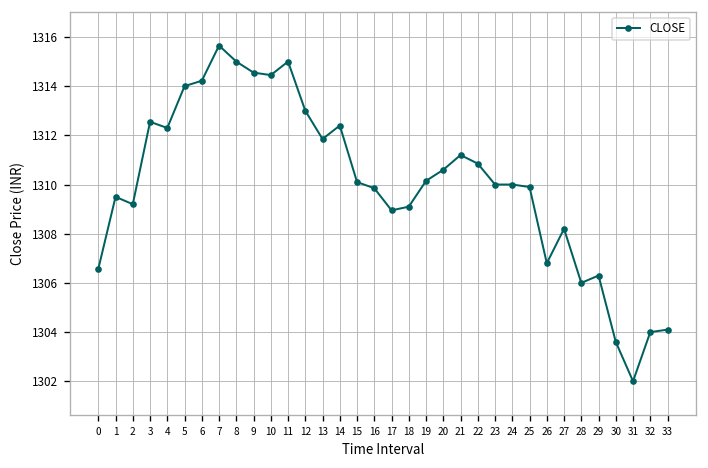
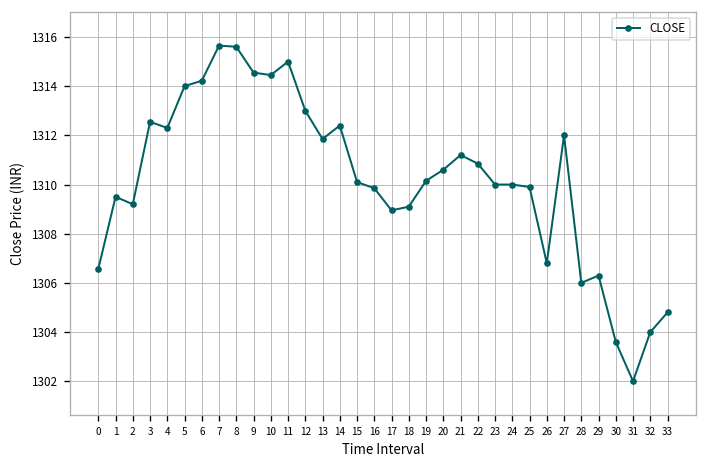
  {
    "0": 1306.6,
    "1": 1309.5,
    "2": 1309.2,
    "3": 1312.6,
    "4": 1312.3,
    "5": 1314.0,
    "6": 1314.2,
    "7": 1315.7,
-   "8": 1315.0,
+   "8": 1315.6,
    "9": 1314.6,
    "10": 1314.5,
    "11": 1315.0,
    "12": 1313.0,
    "13": 1311.9,
    "14": 1312.4,
    "15": 1310.1,
    "16": 1309.9,
    "17": 1309.0,
    "18": 1309.1,
    "19": 1310.2,
    "20": 1310.6,
    "21": 1311.2,
    "22": 1310.9,
    "23": 1310.0,
    "24": 1310.0,
    "25": 1309.9,
    "26": 1306.8,
-   "27": 1308.2,
+   "27": 1312.0,
    "28": 1306.0,
    "29": 1306.3,
    "30": 1303.6,
    "31": 1302.0,
    "32": 1304.0,
-   "33": 1304.1
+   "33": 1304.8
  }
